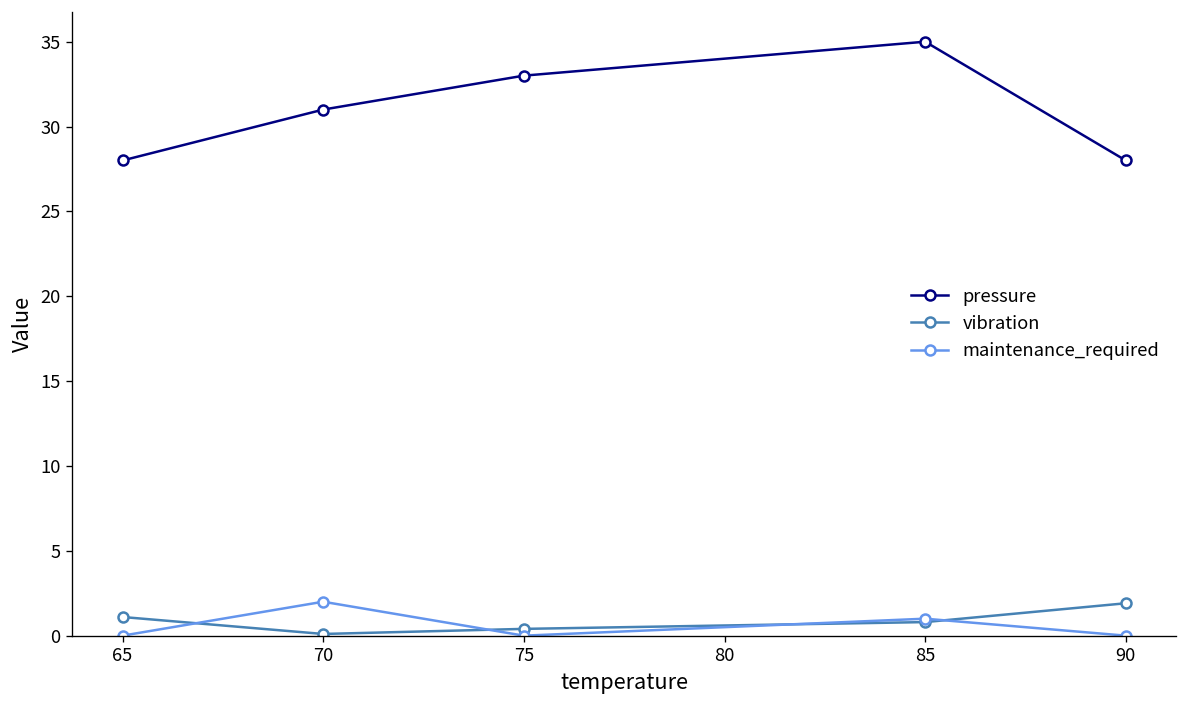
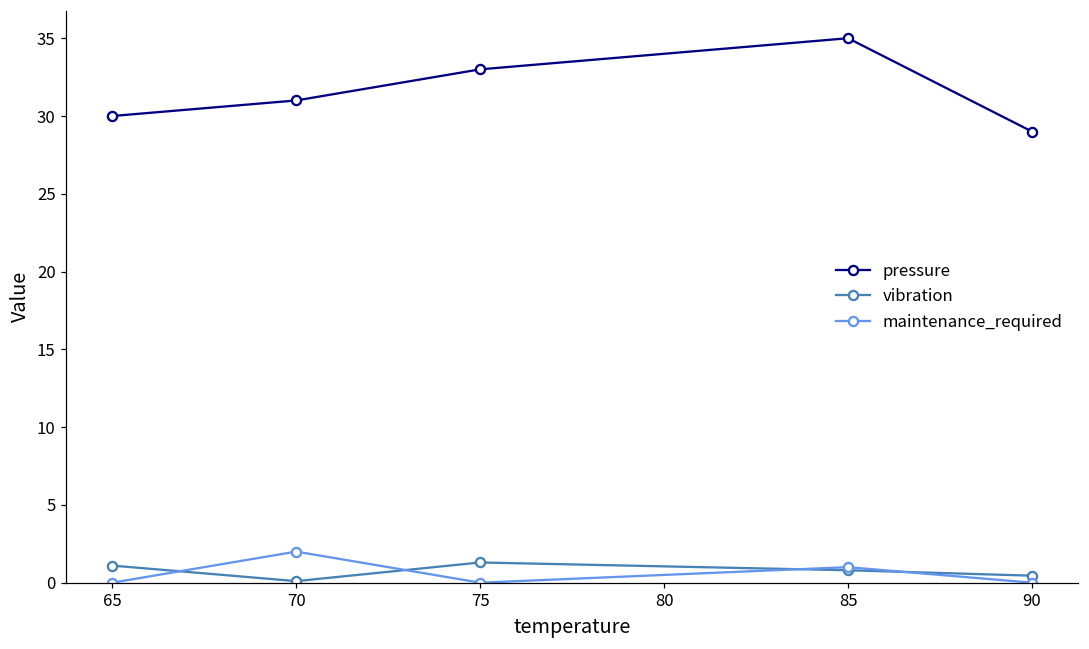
  {
    "pressure": {
-     "65": 28,
+     "65": 30,
      "70": 31,
      "75": 33,
      "85": 35,
-     "90": 28
+     "90": 29
    },
    "vibration": {
      "65": 1.1,
      "70": 0.1,
-     "75": 0.4,
+     "75": 1.3,
      "85": 0.8,
-     "90": 1.9
+     "90": 0.5
    },
    "maintenance_required": {
      "65": 0.0,
      "70": 2.0,
      "75": 0.0,
      "85": 1.0,
      "90": 0.0
    }
  }
